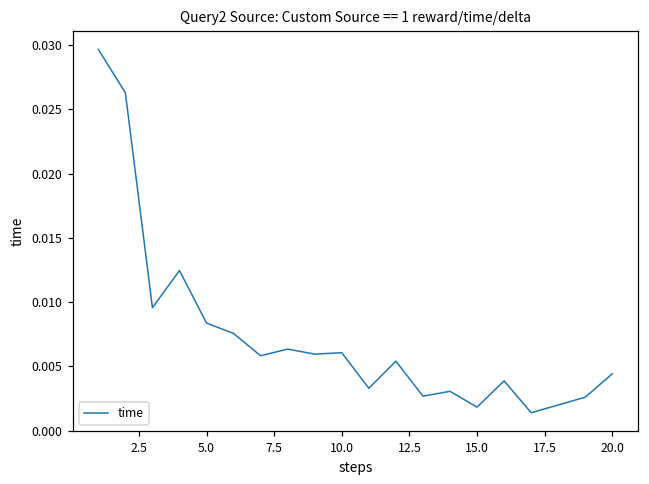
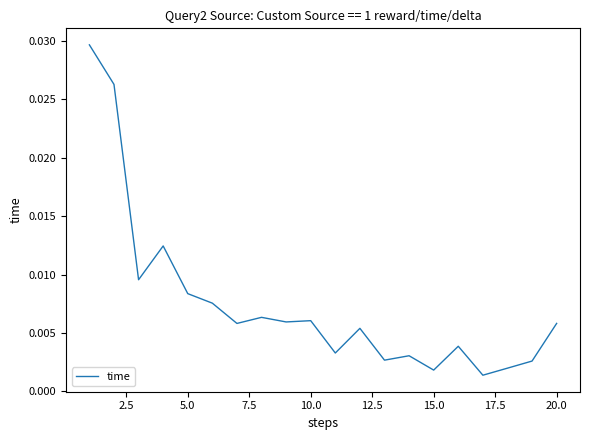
  {
    "5.0": 0.0084,
    "10.0": 0.0061,
    "15.0": 0.0018,
-   "20.0": 0.0044
+   "20.0": 0.0058
  }
